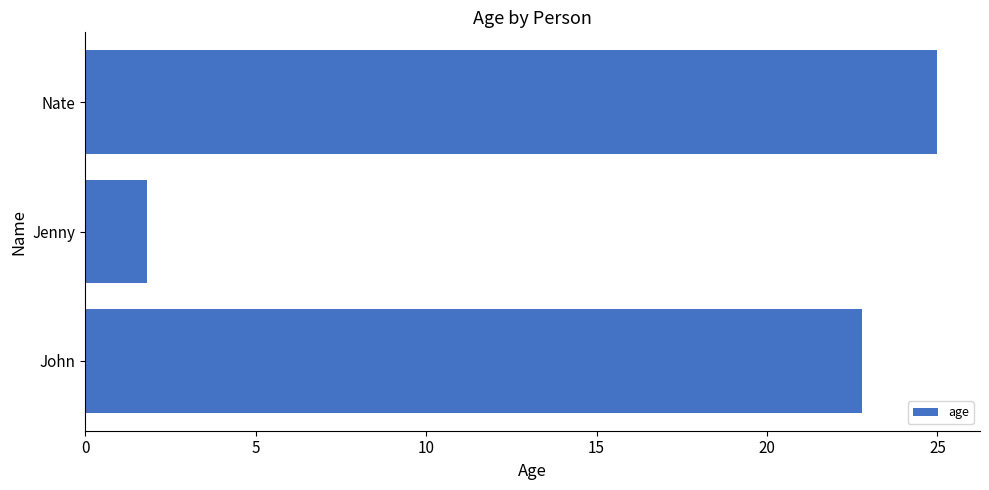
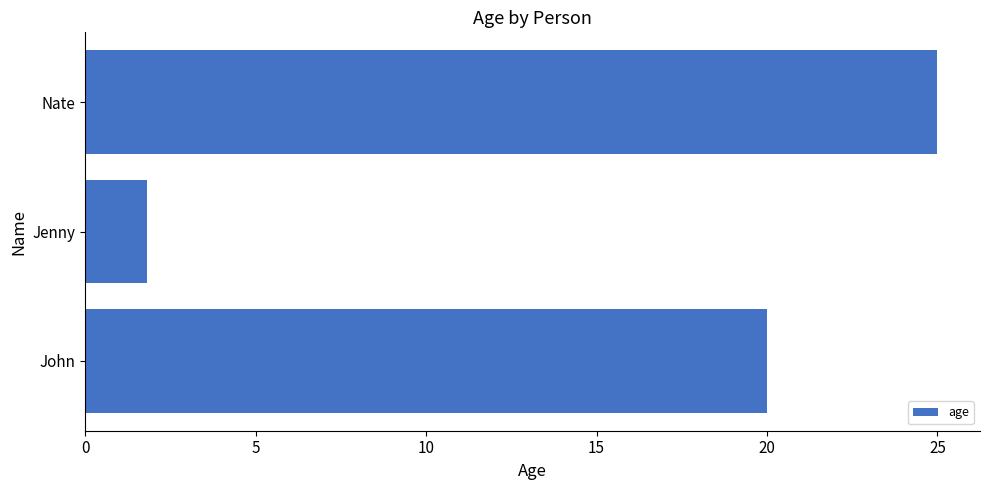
  {
    "Nate": 25.0,
    "Jenny": 1.8,
-   "John": 22.8
+   "John": 20.0
  }
